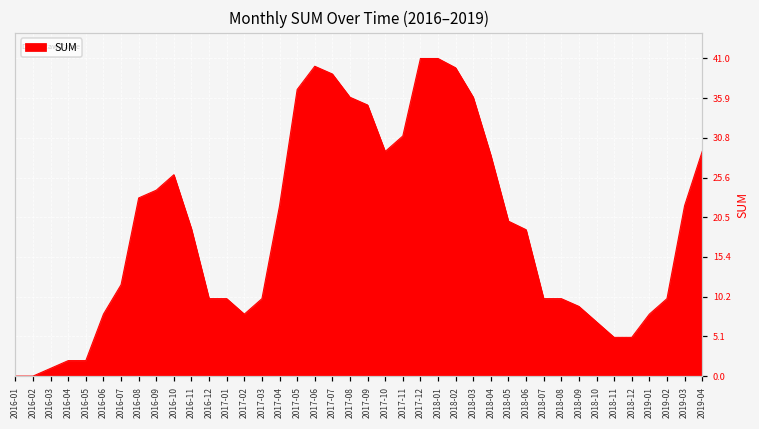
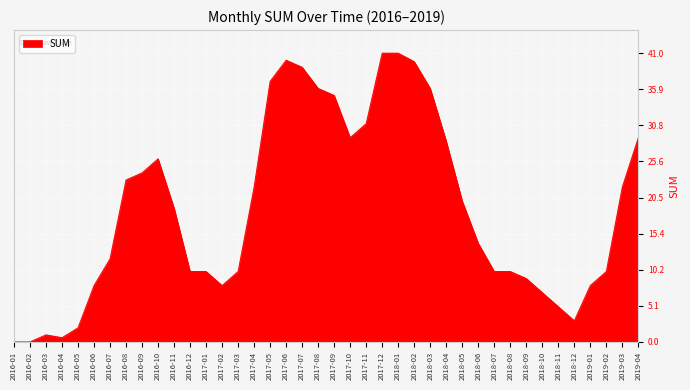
  {
    "2016-01": 0,
    "2016-02": 0,
    "2016-03": 1,
-   "2016-04": 2,
+   "2016-04": 1,
    "2016-05": 2,
    "2016-06": 8,
    "2016-07": 12,
    "2016-08": 23,
    "2016-09": 24,
    "2016-10": 26,
    "2016-11": 19,
    "2016-12": 10,
    "2017-01": 10,
    "2017-02": 8,
    "2017-03": 10,
    "2017-04": 22,
    "2017-05": 37,
    "2017-06": 40,
    "2017-07": 39,
    "2017-08": 36,
    "2017-09": 35,
    "2017-10": 29,
    "2017-11": 31,
    "2017-12": 41,
    "2018-01": 41,
    "2018-02": 40,
    "2018-03": 36,
    "2018-04": 29,
    "2018-05": 20,
-   "2018-06": 19,
+   "2018-06": 14,
    "2018-07": 10,
    "2018-08": 10,
    "2018-09": 9,
    "2018-10": 7,
    "2018-11": 5,
-   "2018-12": 5,
+   "2018-12": 3,
    "2019-01": 8,
    "2019-02": 10,
    "2019-03": 22,
    "2019-04": 29
  }
